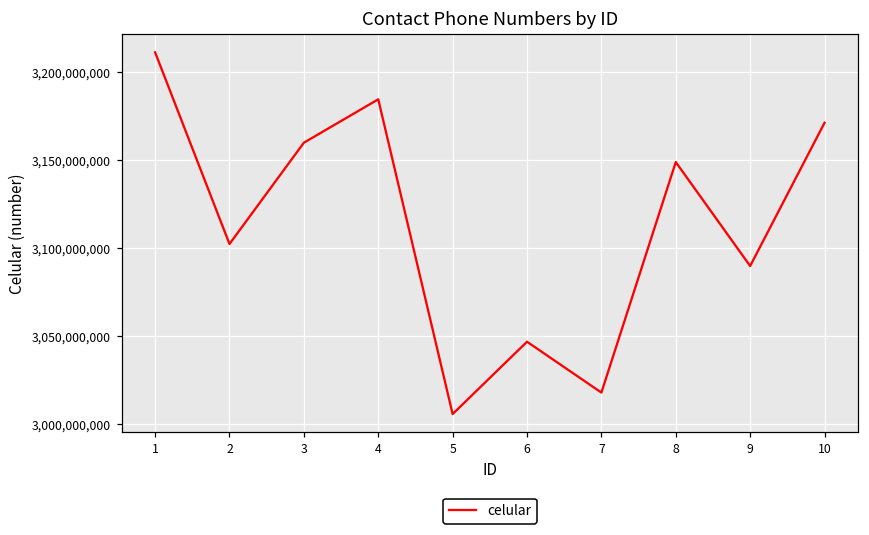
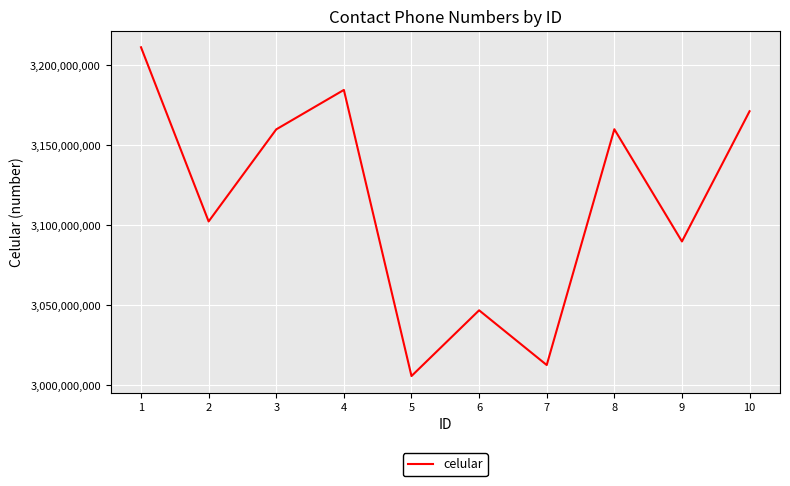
  {
    "1": "3,211,000,000",
    "2": "3,102,000,000",
    "3": "3,160,000,000",
    "4": "3,185,000,000",
    "5": "3,006,000,000",
    "6": "3,047,000,000",
-   "7": "3,018,000,000",
-   "8": "3,149,000,000",
+   "7": "3,013,000,000",
+   "8": "3,160,000,000",
    "9": "3,090,000,000",
    "10": "3,171,000,000"
  }
